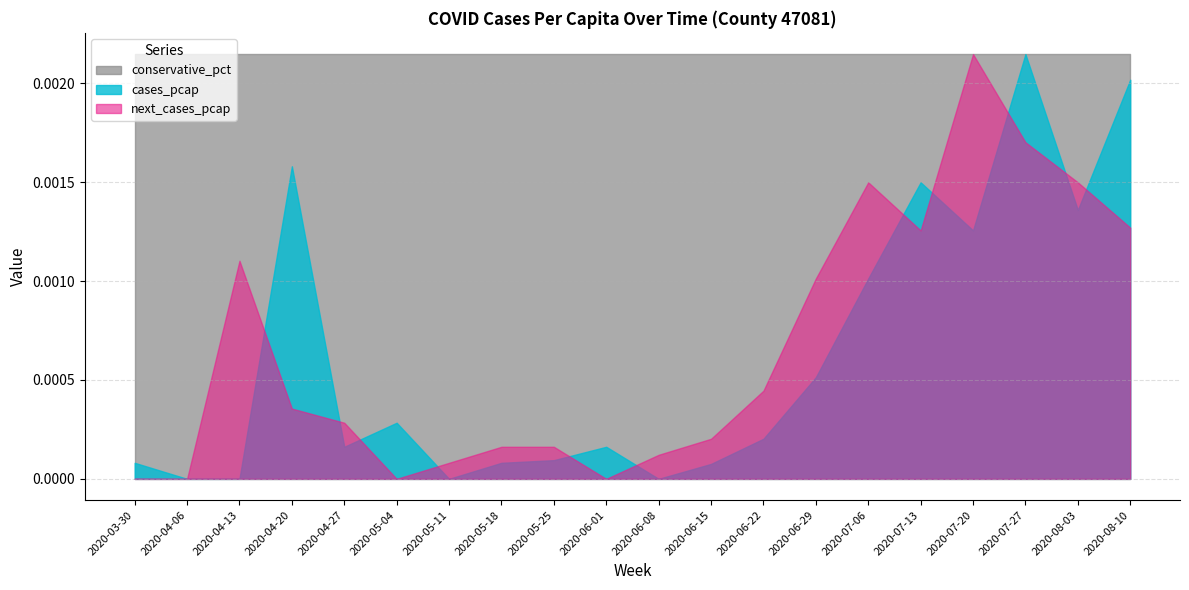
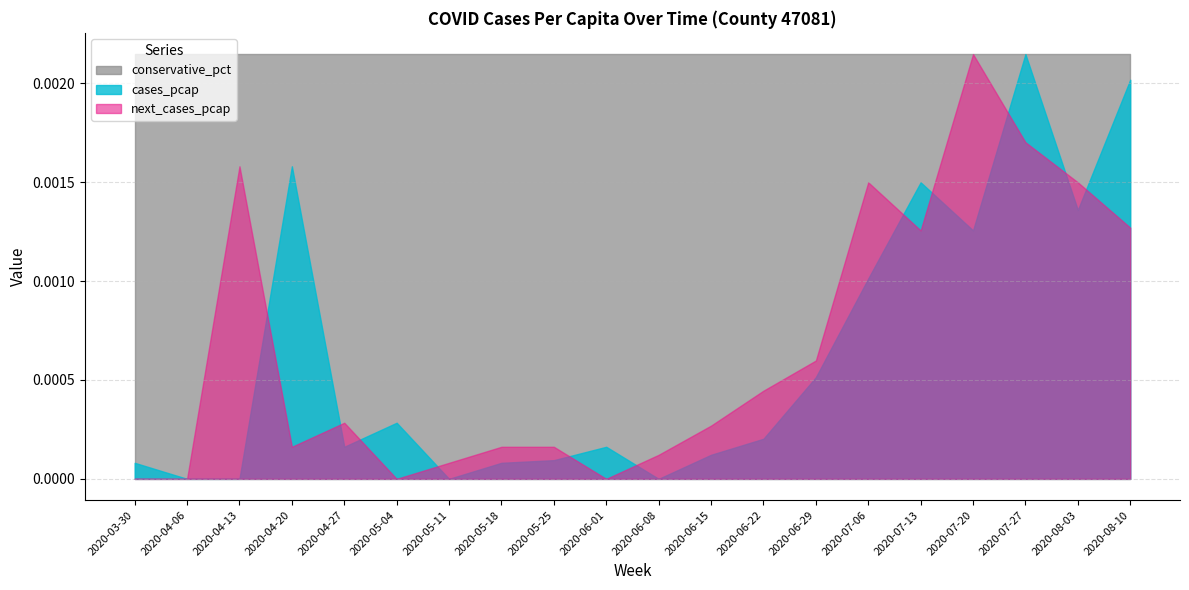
  {
    "conservative_pct": {
      "2020-04-13": 0.00215,
      "2020-04-20": 0.00215,
      "2020-04-27": 0.00215,
      "2020-05-04": 0.00215,
      "2020-05-11": 0.00215,
      "2020-05-18": 0.00215,
      "2020-05-25": 0.00215,
      "2020-06-01": 0.00215,
      "2020-06-08": 0.00215,
      "2020-06-15": 0.00215,
      "2020-06-22": 0.00215,
      "2020-06-29": 0.00215,
      "2020-07-06": 0.00215,
      "2020-07-13": 0.00215,
      "2020-08-03": 0.00215,
      "2020-08-10": 0.00215
    },
    "cases_pcap": {
      "2020-03-30": 0.00008,
      "2020-04-13": 0.00000,
      "2020-04-20": 0.00158,
      "2020-04-27": 0.00016,
      "2020-05-04": 0.00028,
      "2020-05-11": 0.00000,
      "2020-05-18": 0.00008,
      "2020-05-25": 0.00009,
      "2020-06-01": 0.00016,
      "2020-06-08": 0.00000,
-     "2020-06-15": 0.00008,
+     "2020-06-15": 0.00012,
      "2020-06-22": 0.00020,
      "2020-06-29": 0.00051,
      "2020-07-06": 0.00101,
      "2020-07-13": 0.00150,
      "2020-07-20": 0.00126,
      "2020-08-03": 0.00136,
      "2020-08-10": 0.00202
    },
    "next_cases_pcap": {
      "2020-03-30": 0.00000,
-     "2020-04-13": 0.00110,
-     "2020-04-20": 0.00036,
+     "2020-04-13": 0.00158,
+     "2020-04-20": 0.00016,
      "2020-04-27": 0.00028,
      "2020-05-04": 0.00000,
      "2020-05-11": 0.00008,
      "2020-05-18": 0.00016,
      "2020-05-25": 0.00016,
      "2020-06-01": 0.00000,
      "2020-06-08": 0.00012,
-     "2020-06-15": 0.00020,
+     "2020-06-15": 0.00027,
      "2020-06-22": 0.00045,
-     "2020-06-29": 0.00101,
+     "2020-06-29": 0.00060,
      "2020-07-06": 0.00150,
      "2020-07-13": 0.00126,
      "2020-07-27": 0.00170,
      "2020-08-03": 0.00150,
      "2020-08-10": 0.00127
    }
  }
